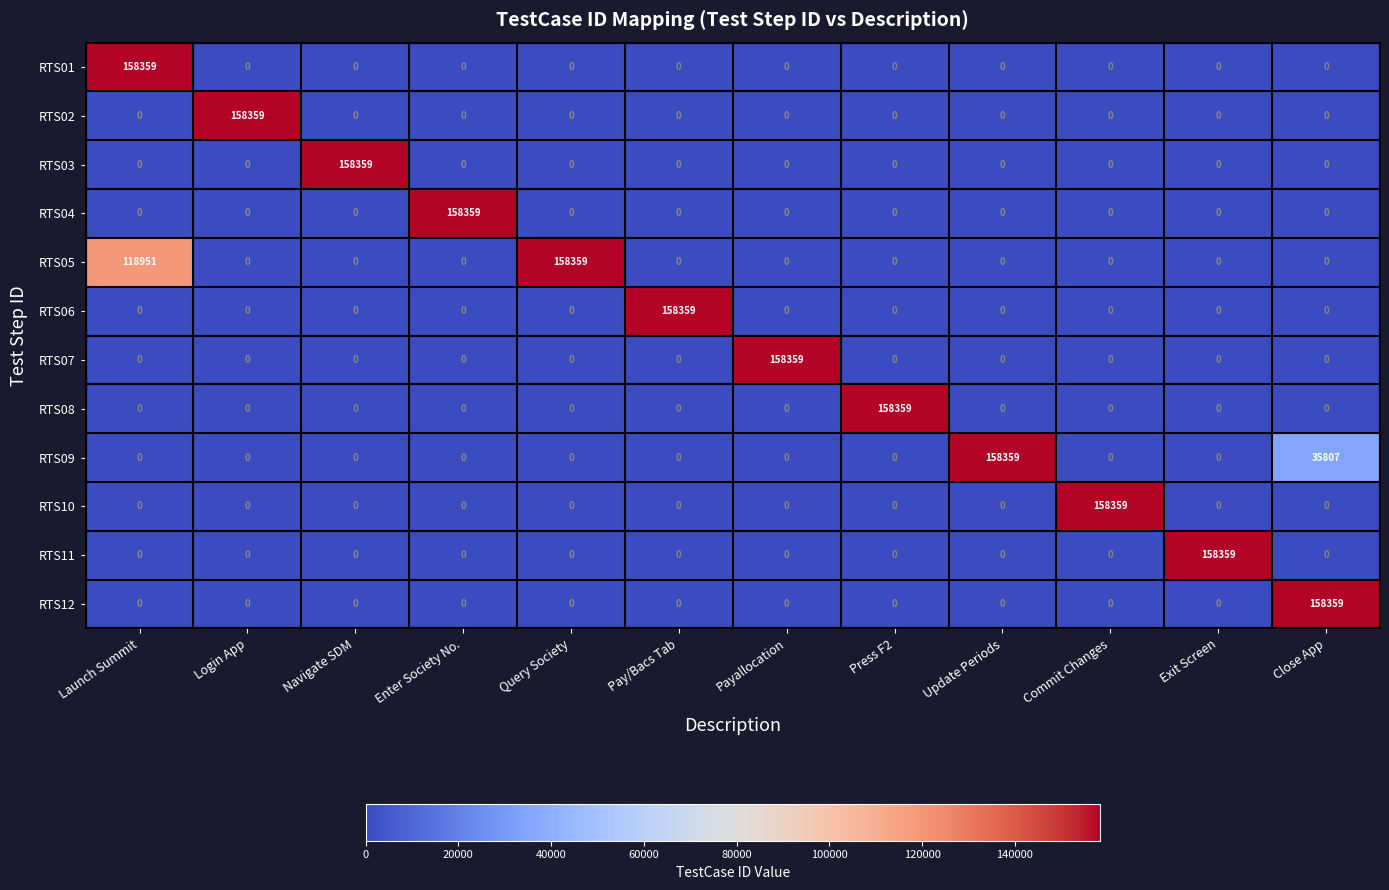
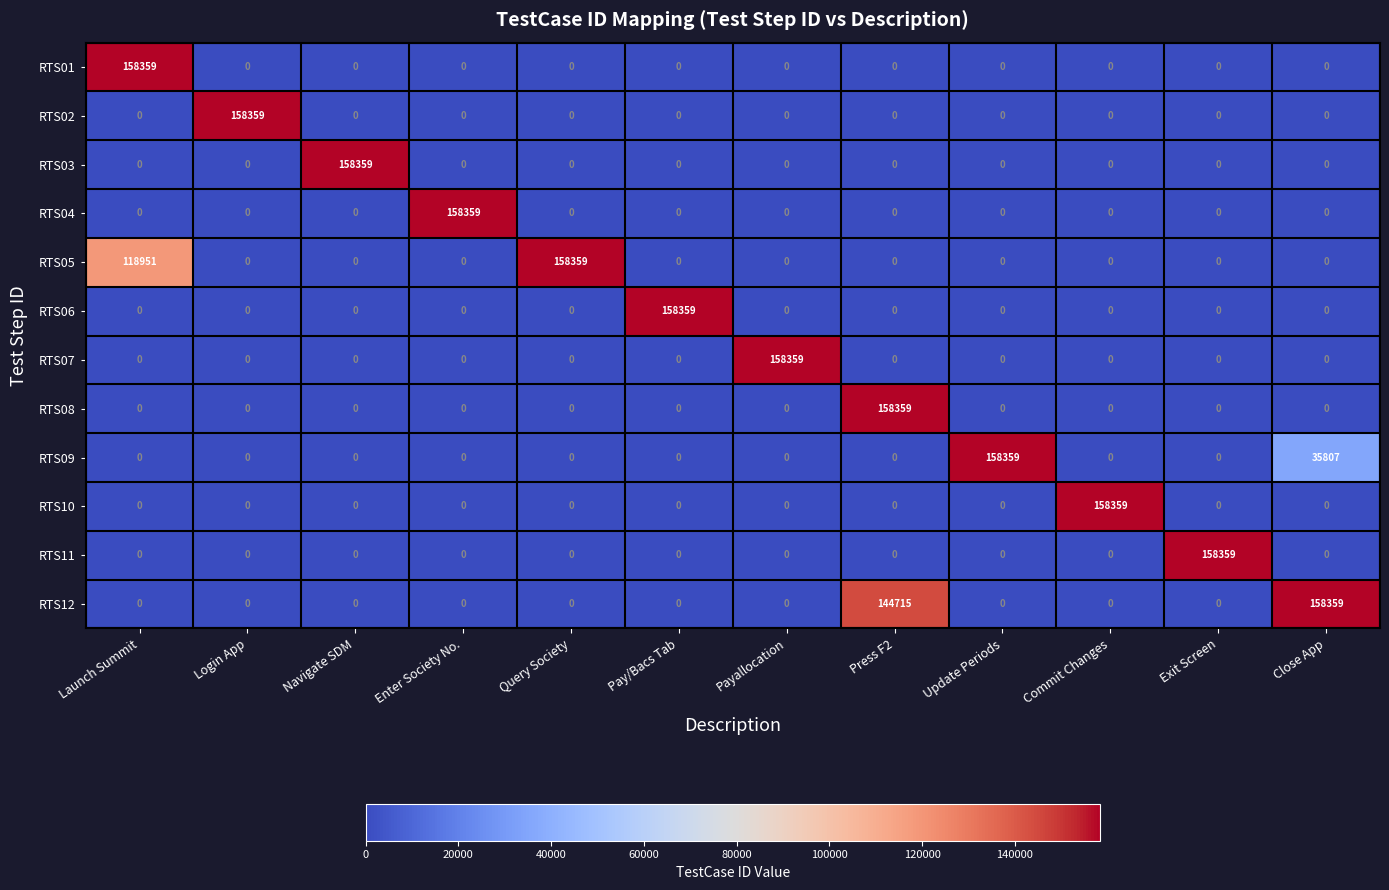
  {
    "RTS01": {
      "Launch Summit": 158359,
      "Login App": 0,
      "Navigate SDM": 0,
      "Enter Society No.": 0,
      "Query Society": 0,
      "Pay/Bacs Tab": 0,
      "Payallocation": 0,
      "Press F2": 0,
      "Update Periods": 0,
      "Commit Changes": 0,
      "Exit Screen": 0,
      "Close App": 0
    },
    "RTS02": {
      "Launch Summit": 0,
      "Login App": 158359,
      "Navigate SDM": 0,
      "Enter Society No.": 0,
      "Query Society": 0,
      "Pay/Bacs Tab": 0,
      "Payallocation": 0,
      "Press F2": 0,
      "Update Periods": 0,
      "Commit Changes": 0,
      "Exit Screen": 0,
      "Close App": 0
    },
    "RTS03": {
      "Launch Summit": 0,
      "Login App": 0,
      "Navigate SDM": 158359,
      "Enter Society No.": 0,
      "Query Society": 0,
      "Pay/Bacs Tab": 0,
      "Payallocation": 0,
      "Press F2": 0,
      "Update Periods": 0,
      "Commit Changes": 0,
      "Exit Screen": 0,
      "Close App": 0
    },
    "RTS04": {
      "Launch Summit": 0,
      "Login App": 0,
      "Navigate SDM": 0,
      "Enter Society No.": 158359,
      "Query Society": 0,
      "Pay/Bacs Tab": 0,
      "Payallocation": 0,
      "Press F2": 0,
      "Update Periods": 0,
      "Commit Changes": 0,
      "Exit Screen": 0,
      "Close App": 0
    },
    "RTS05": {
      "Launch Summit": 118951,
      "Login App": 0,
      "Navigate SDM": 0,
      "Enter Society No.": 0,
      "Query Society": 158359,
      "Pay/Bacs Tab": 0,
      "Payallocation": 0,
      "Press F2": 0,
      "Update Periods": 0,
      "Commit Changes": 0,
      "Exit Screen": 0,
      "Close App": 0
    },
    "RTS06": {
      "Launch Summit": 0,
      "Login App": 0,
      "Navigate SDM": 0,
      "Enter Society No.": 0,
      "Query Society": 0,
      "Pay/Bacs Tab": 158359,
      "Payallocation": 0,
      "Press F2": 0,
      "Update Periods": 0,
      "Commit Changes": 0,
      "Exit Screen": 0,
      "Close App": 0
    },
    "RTS07": {
      "Launch Summit": 0,
      "Login App": 0,
      "Navigate SDM": 0,
      "Enter Society No.": 0,
      "Query Society": 0,
      "Pay/Bacs Tab": 0,
      "Payallocation": 158359,
      "Press F2": 0,
      "Update Periods": 0,
      "Commit Changes": 0,
      "Exit Screen": 0,
      "Close App": 0
    },
    "RTS08": {
      "Launch Summit": 0,
      "Login App": 0,
      "Navigate SDM": 0,
      "Enter Society No.": 0,
      "Query Society": 0,
      "Pay/Bacs Tab": 0,
      "Payallocation": 0,
      "Press F2": 158359,
      "Update Periods": 0,
      "Commit Changes": 0,
      "Exit Screen": 0,
      "Close App": 0
    },
    "RTS09": {
      "Launch Summit": 0,
      "Login App": 0,
      "Navigate SDM": 0,
      "Enter Society No.": 0,
      "Query Society": 0,
      "Pay/Bacs Tab": 0,
      "Payallocation": 0,
      "Press F2": 0,
      "Update Periods": 158359,
      "Commit Changes": 0,
      "Exit Screen": 0,
      "Close App": 35807
    },
    "RTS10": {
      "Launch Summit": 0,
      "Login App": 0,
      "Navigate SDM": 0,
      "Enter Society No.": 0,
      "Query Society": 0,
      "Pay/Bacs Tab": 0,
      "Payallocation": 0,
      "Press F2": 0,
      "Update Periods": 0,
      "Commit Changes": 158359,
      "Exit Screen": 0,
      "Close App": 0
    },
    "RTS11": {
      "Launch Summit": 0,
      "Login App": 0,
      "Navigate SDM": 0,
      "Enter Society No.": 0,
      "Query Society": 0,
      "Pay/Bacs Tab": 0,
      "Payallocation": 0,
      "Press F2": 0,
      "Update Periods": 0,
      "Commit Changes": 0,
      "Exit Screen": 158359,
      "Close App": 0
    },
    "RTS12": {
      "Launch Summit": 0,
      "Login App": 0,
      "Navigate SDM": 0,
      "Enter Society No.": 0,
      "Query Society": 0,
      "Pay/Bacs Tab": 0,
      "Payallocation": 0,
-     "Press F2": 0,
+     "Press F2": 144715,
      "Update Periods": 0,
      "Commit Changes": 0,
      "Exit Screen": 0,
      "Close App": 158359
    }
  }
